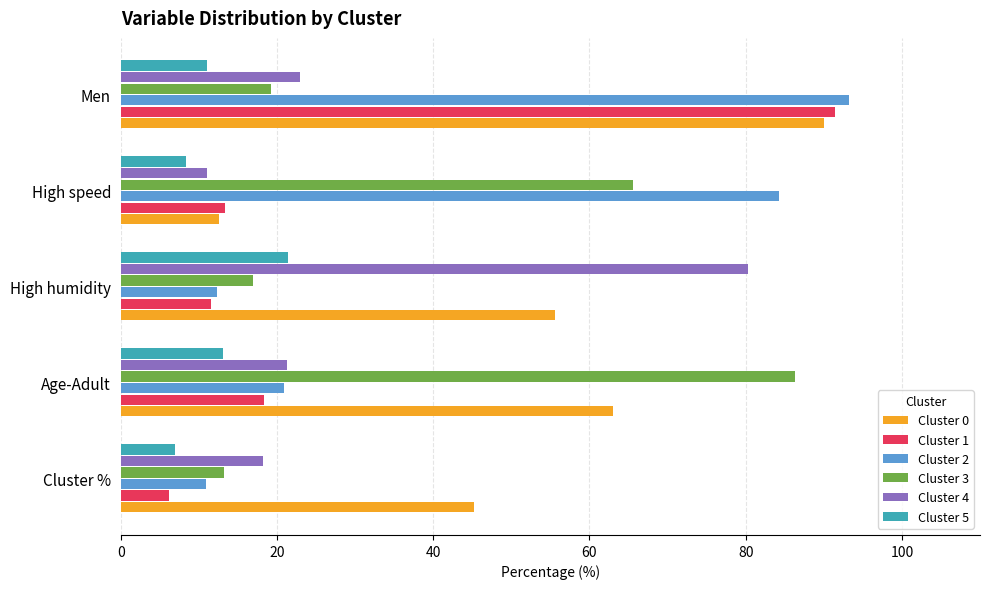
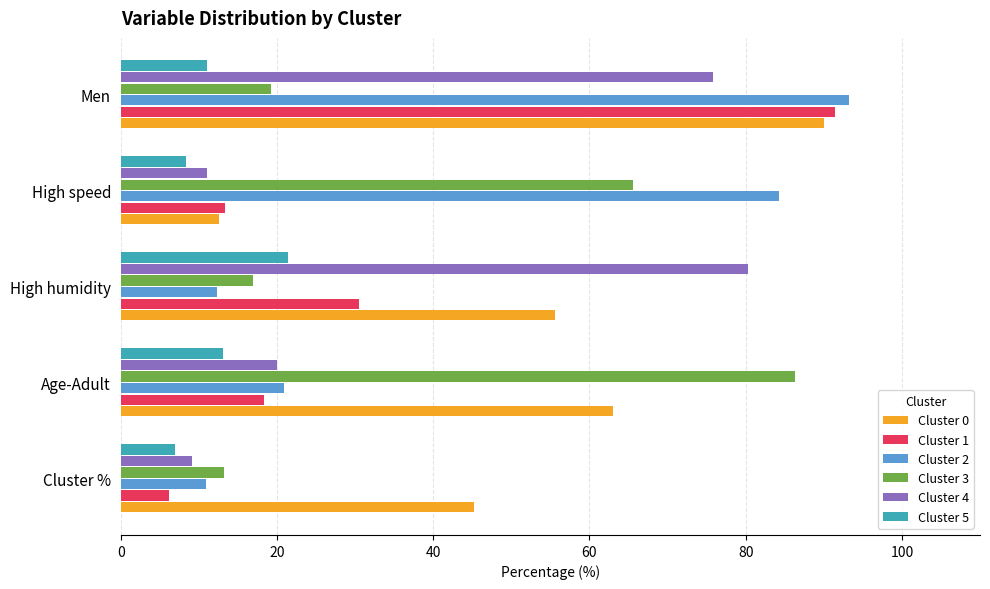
  {
    "Cluster 0": {
      "Men": 90,
      "High speed": 13,
      "High humidity": 56,
      "Age-Adult": 63,
      "Cluster %": 45
    },
    "Cluster 1": {
      "Men": 91,
      "High speed": 13,
-     "High humidity": 12,
+     "High humidity": 30,
      "Age-Adult": 18,
      "Cluster %": 6
    },
    "Cluster 3": {
      "Men": 19,
      "High speed": 66,
      "High humidity": 17,
      "Age-Adult": 86,
      "Cluster %": 13
    },
    "Cluster 4": {
-     "Men": 23,
+     "Men": 76,
      "High speed": 11,
      "High humidity": 80,
-     "Age-Adult": 21,
-     "Cluster %": 18
+     "Age-Adult": 20,
+     "Cluster %": 9
    }
  }
